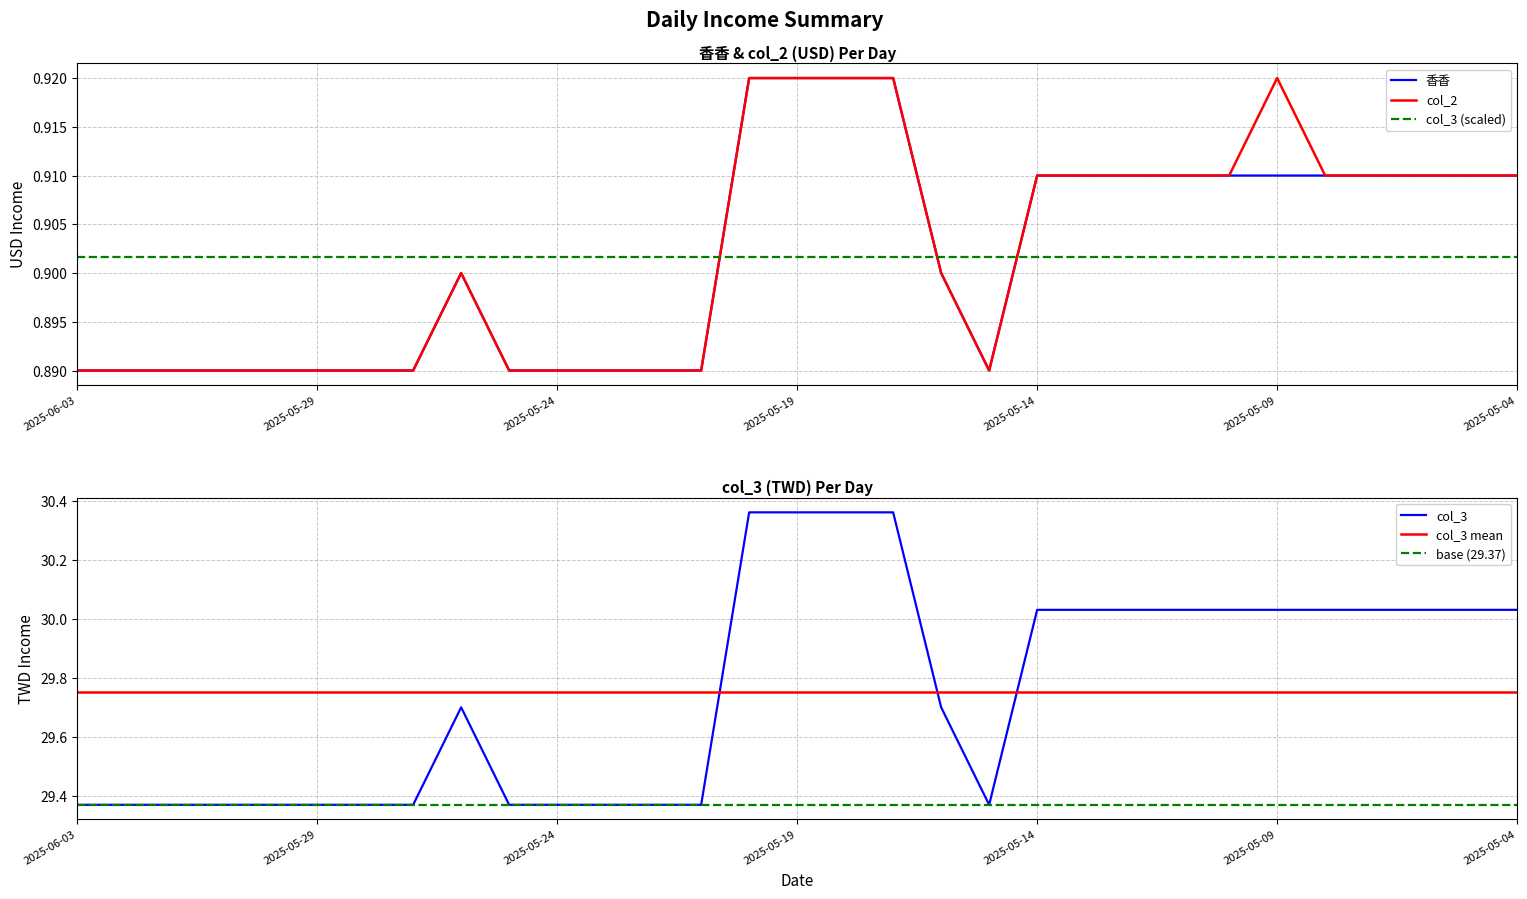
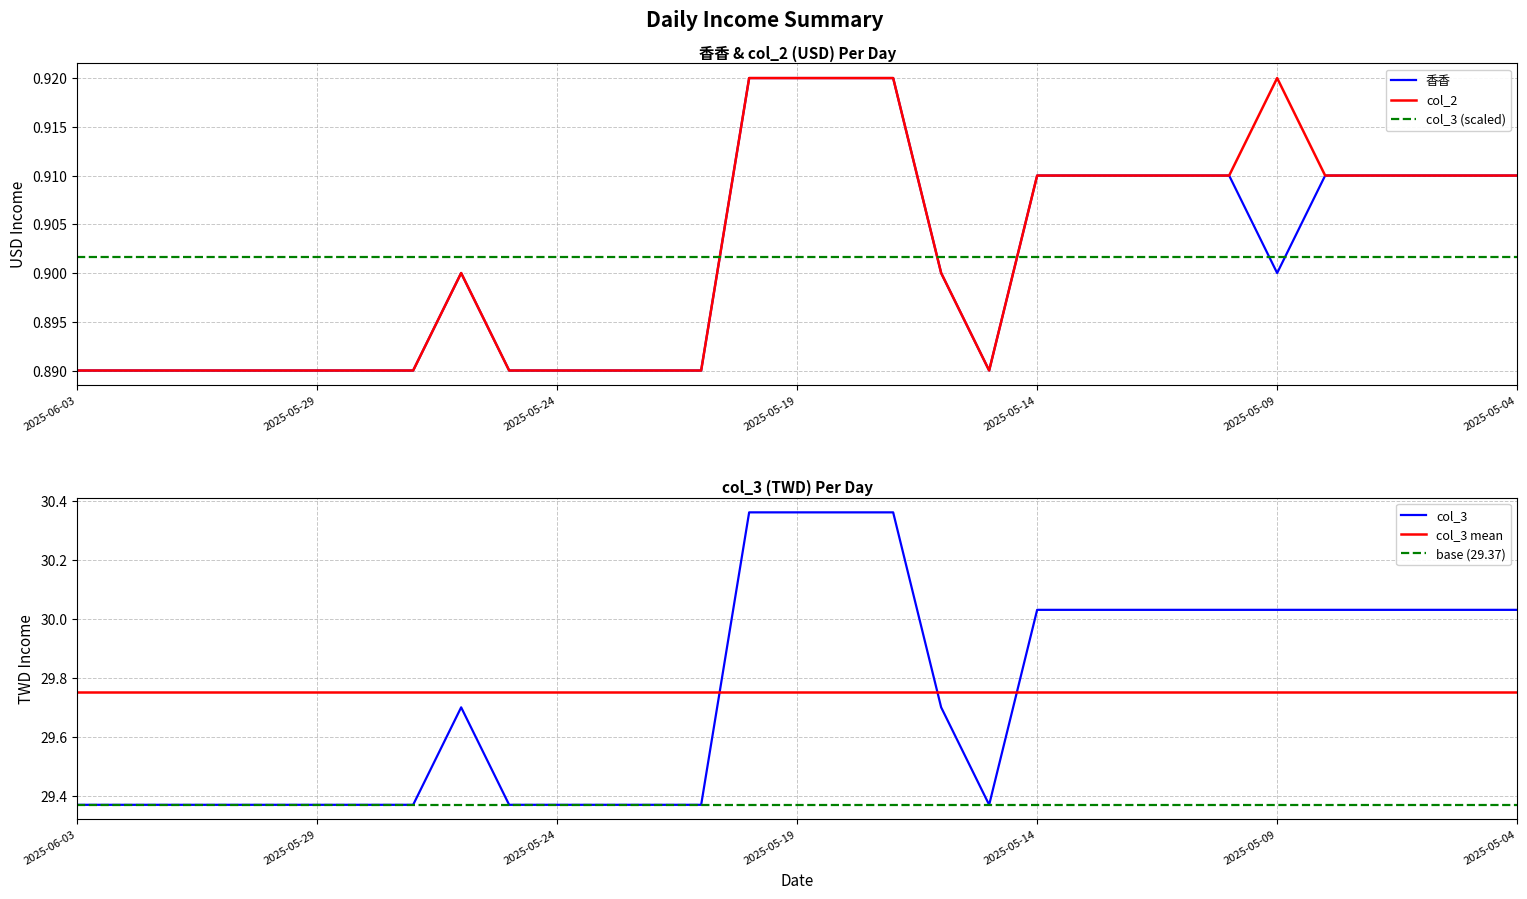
  {
    "香香 & col_2 (USD) Per Day": {
      "香香": {
-       "2025-05-09": 0.91
+       "2025-05-09": 0.90
      },
      "col_2": {
        "2025-05-09": 0.92
      }
    },
    "col_3 (TWD) Per Day": {
      "2025-06-03": 29.37,
      "2025-05-29": 29.37,
      "2025-05-24": 29.37,
      "2025-05-19": 30.36,
      "2025-05-14": 30.03,
      "2025-05-09": 30.03,
      "2025-05-04": 30.03
    }
  }
